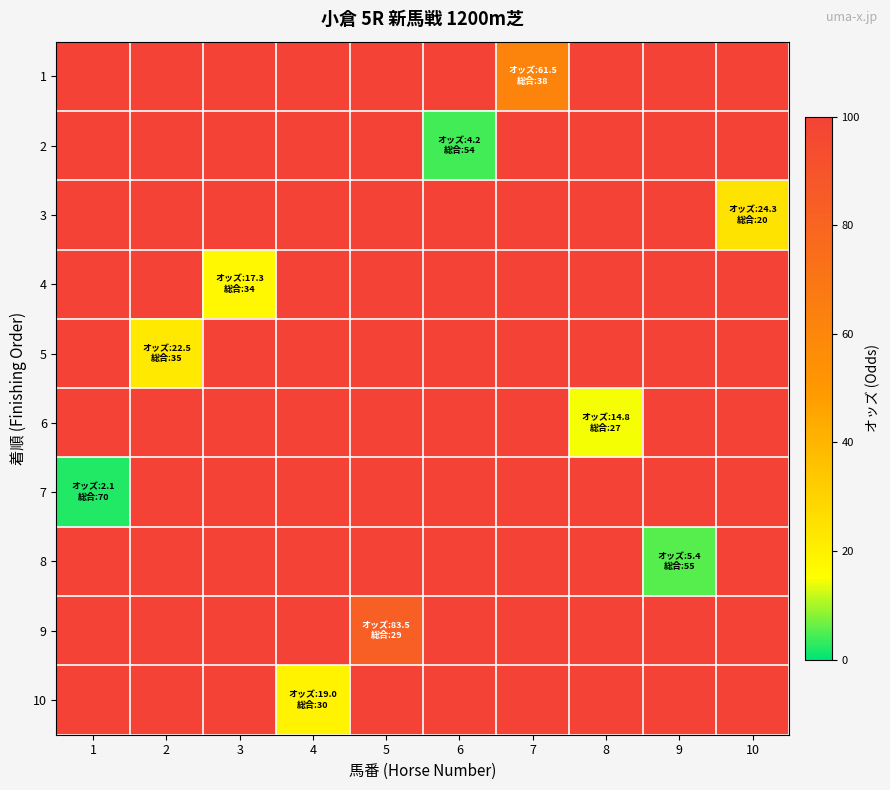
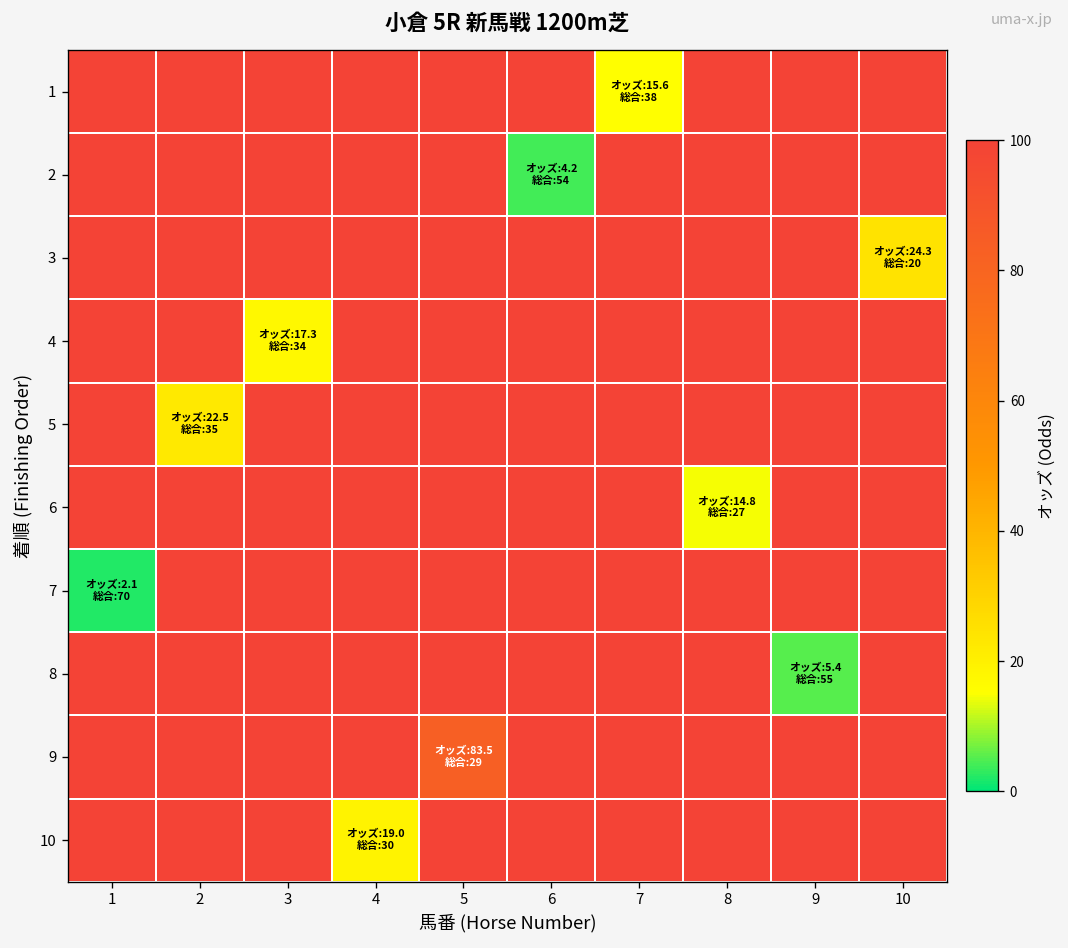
  {
    "1": {
-     "7": 61.5
+     "7": 15.6
    }
  }
